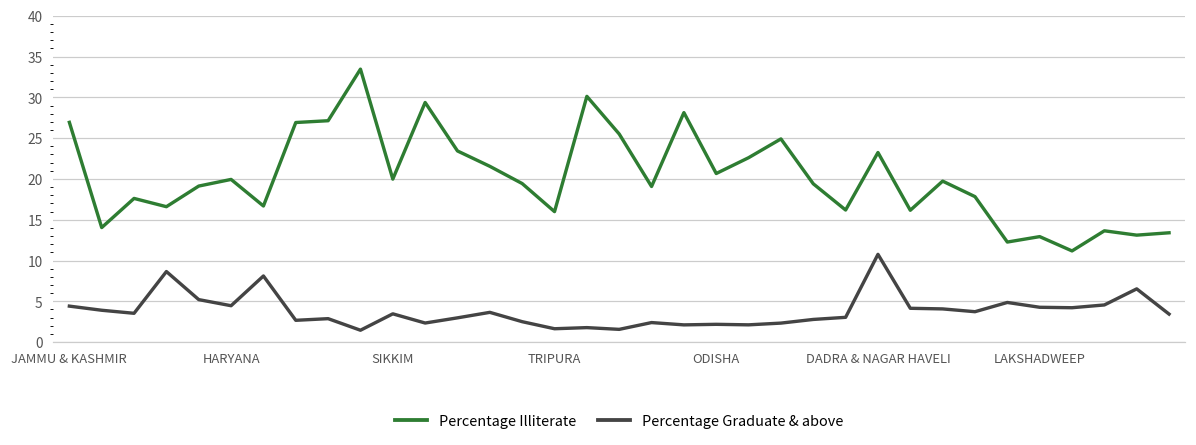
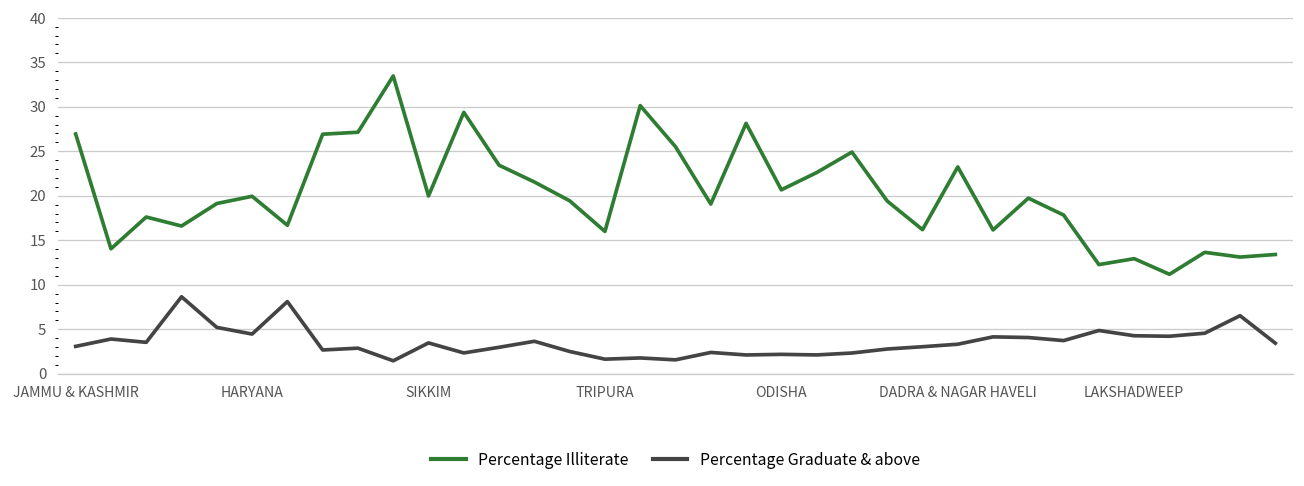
  {
    "Percentage Illiterate": {
      "JAMMU & KASHMIR": 27,
      "HARYANA": 20,
      "SIKKIM": 20,
      "TRIPURA": 16,
      "ODISHA": 21,
      "DADRA & NAGAR HAVELI": 23,
      "LAKSHADWEEP": 13
    },
    "Percentage Graduate & above": {
-     "JAMMU & KASHMIR": 4,
+     "JAMMU & KASHMIR": 3,
      "HARYANA": 4,
      "SIKKIM": 3,
      "TRIPURA": 2,
      "ODISHA": 2,
-     "DADRA & NAGAR HAVELI": 11,
+     "DADRA & NAGAR HAVELI": 3,
      "LAKSHADWEEP": 4
    }
  }
